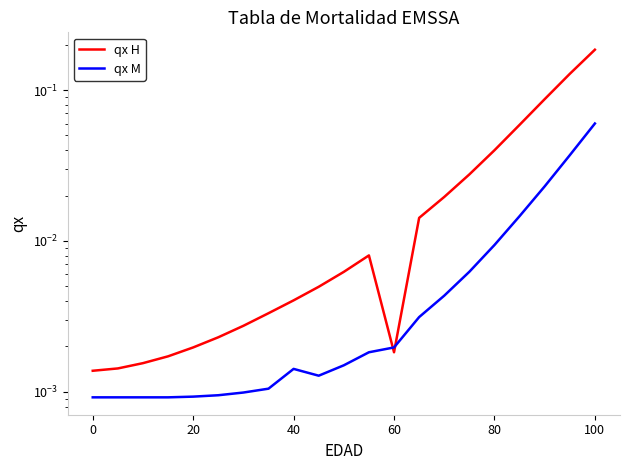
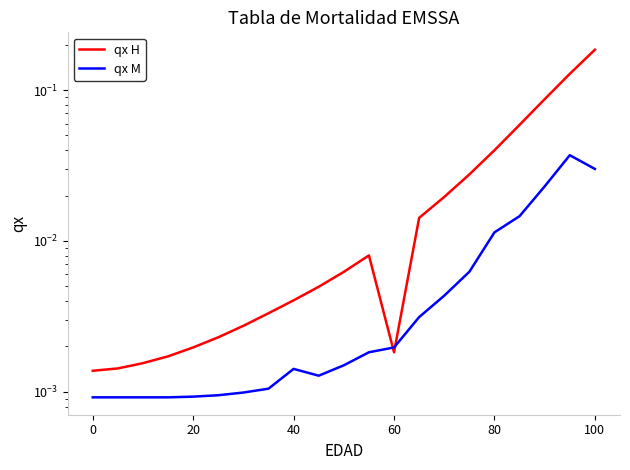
  {
    "qx H": {
      "0": 0.0014,
      "20": 0.002,
      "40": 0.004,
      "60": 0.0018,
      "80": 0.040,
      "100": 0.19
    },
    "qx M": {
      "0": 0.0009,
      "20": 0.0009,
      "40": 0.0014,
      "60": 0.002,
-     "80": 0.009,
-     "100": 0.06
+     "80": 0.011,
+     "100": 0.03
    }
  }
